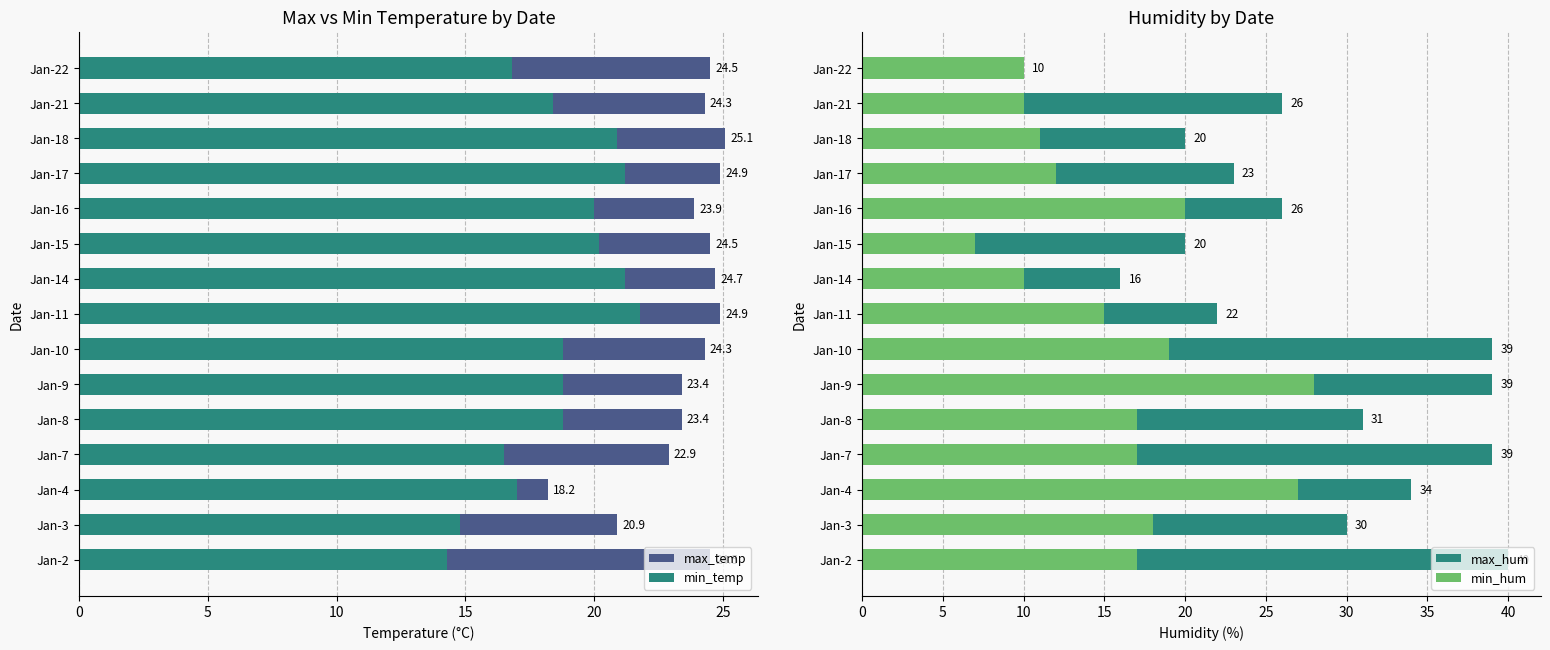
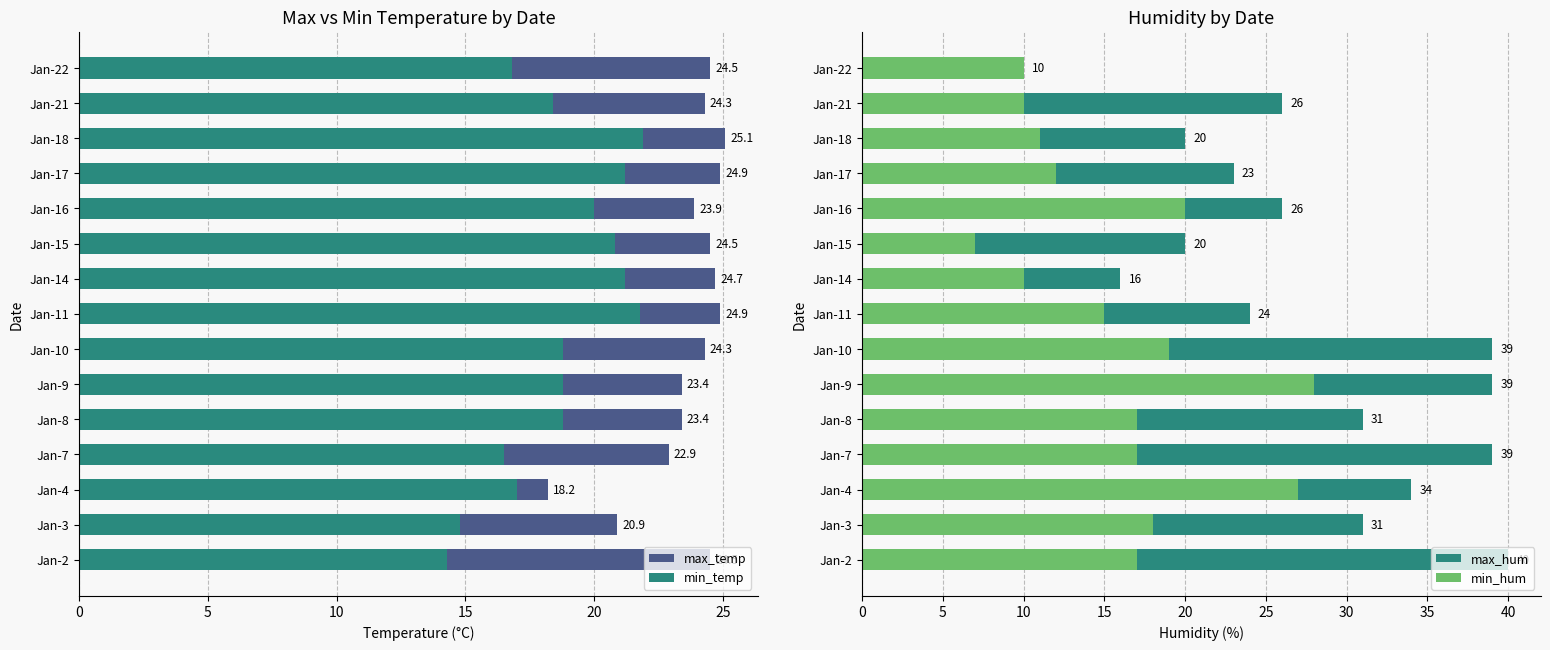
  {
    "Max vs Min Temperature by Date": {
      "max_temp": {
        "Jan-22": 24.5,
        "Jan-21": 24.3,
        "Jan-18": 25.1,
        "Jan-17": 24.9,
        "Jan-16": 23.9,
        "Jan-15": 24.5,
        "Jan-14": 24.7,
        "Jan-11": 24.9,
        "Jan-10": 24.3,
        "Jan-9": 23.4,
        "Jan-8": 23.4,
        "Jan-7": 22.9,
        "Jan-4": 18.2,
        "Jan-3": 20.9
      },
      "min_temp": {
-       "Jan-18": 20.9,
-       "Jan-15": 20.2
+       "Jan-18": 21.9,
+       "Jan-15": 20.8
      }
    },
    "Humidity by Date": {
      "max_hum": {
        "Jan-22": 10,
        "Jan-21": 26,
        "Jan-18": 20,
        "Jan-17": 23,
        "Jan-16": 26,
        "Jan-15": 20,
        "Jan-14": 16,
-       "Jan-11": 22,
+       "Jan-11": 24,
        "Jan-10": 39,
        "Jan-9": 39,
        "Jan-8": 31,
        "Jan-7": 39,
        "Jan-4": 34,
-       "Jan-3": 30
+       "Jan-3": 31
      },
      "min_hum": {
        "Jan-22": 10
      }
    }
  }
